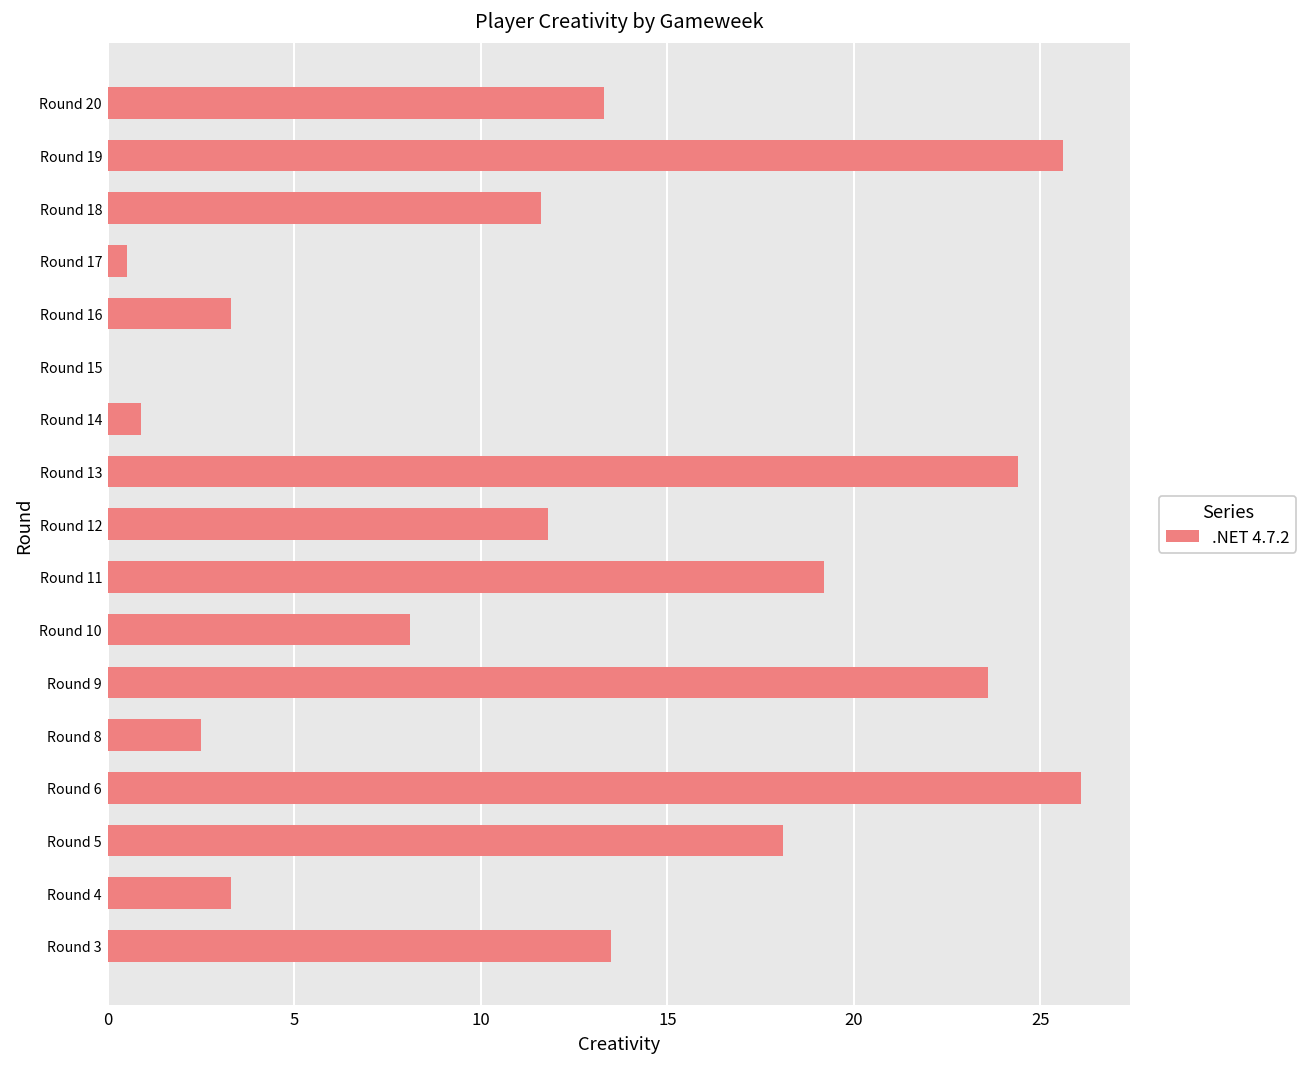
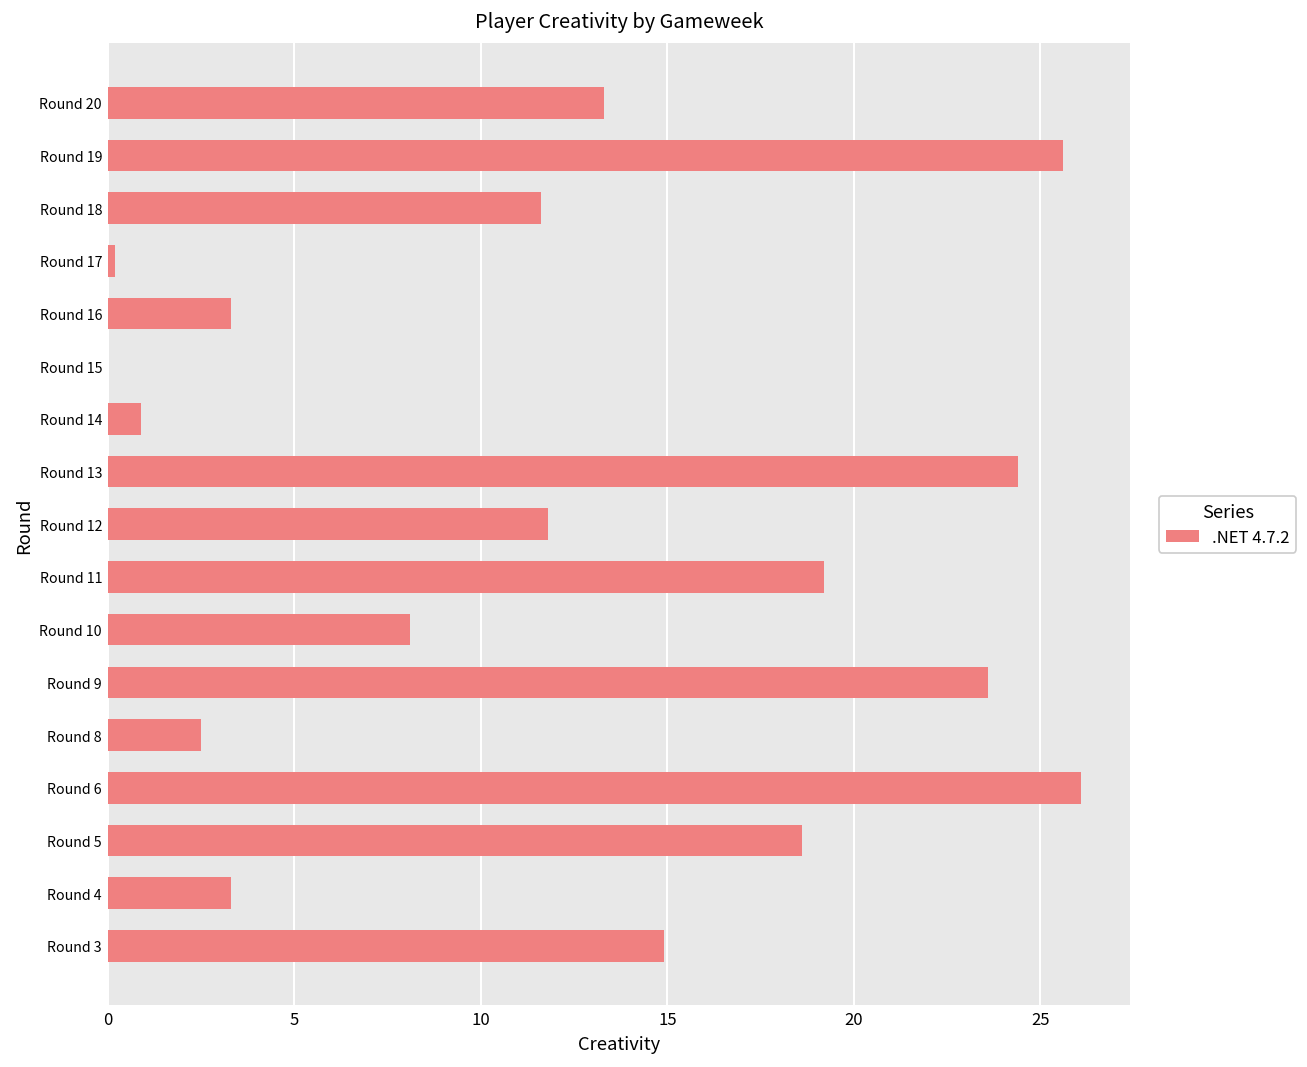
  {
    "Round 20": 13.3,
    "Round 19": 25.6,
    "Round 18": 11.6,
-   "Round 17": 0.5,
+   "Round 17": 0.2,
    "Round 16": 3.3,
    "Round 15": 0.0,
    "Round 14": 0.9,
    "Round 13": 24.4,
    "Round 12": 11.8,
    "Round 11": 19.2,
    "Round 10": 8.1,
    "Round 9": 23.6,
    "Round 8": 2.5,
    "Round 6": 26.1,
-   "Round 5": 18.1,
+   "Round 5": 18.6,
    "Round 4": 3.3,
-   "Round 3": 13.5
+   "Round 3": 14.9
  }
